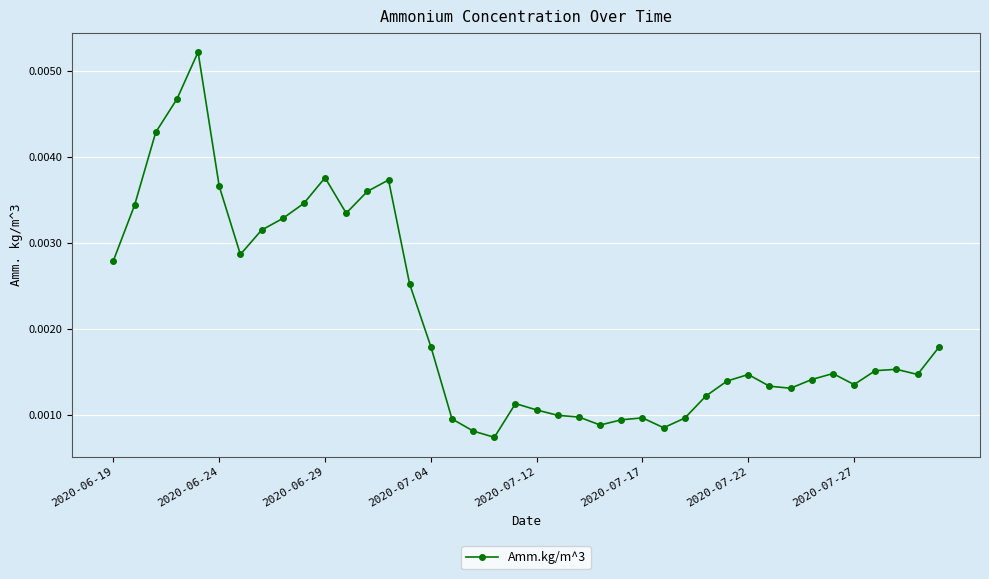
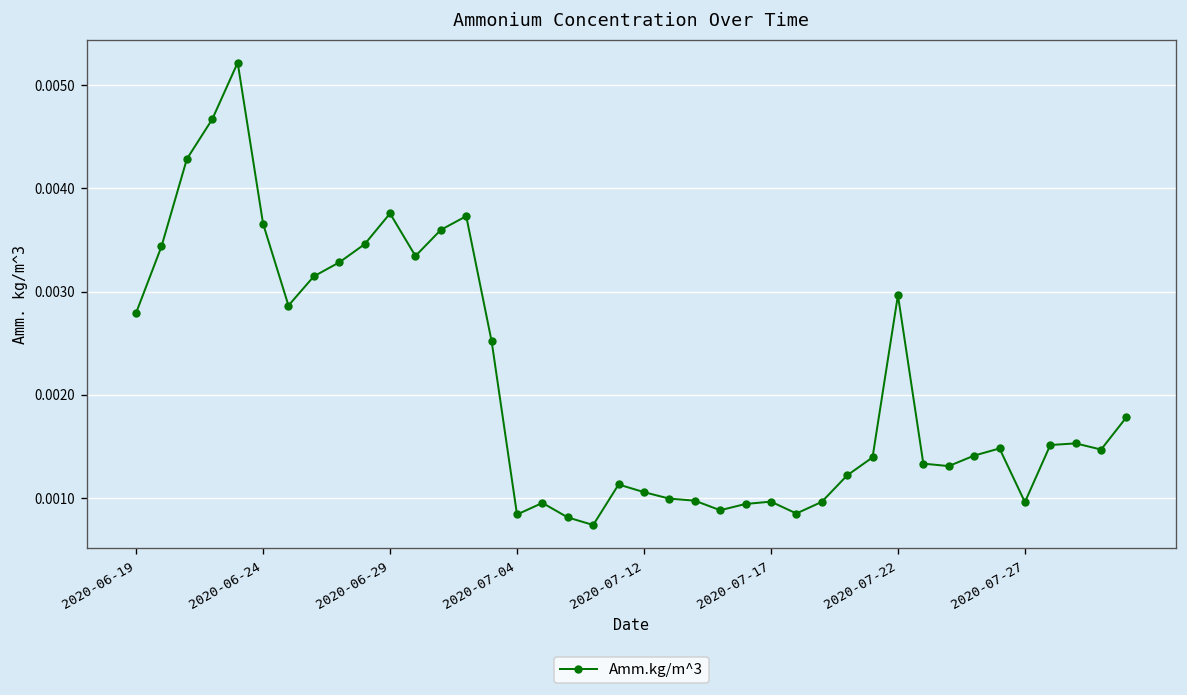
  {
    "2020-06-19": 0.0028,
    "2020-06-24": 0.0037,
    "2020-06-29": 0.0038,
-   "2020-07-04": 0.0018,
+   "2020-07-04": 0.0008,
    "2020-07-12": 0.0011,
    "2020-07-17": 0.0010,
-   "2020-07-22": 0.0015,
-   "2020-07-27": 0.0014
+   "2020-07-22": 0.0030,
+   "2020-07-27": 0.0010
  }
